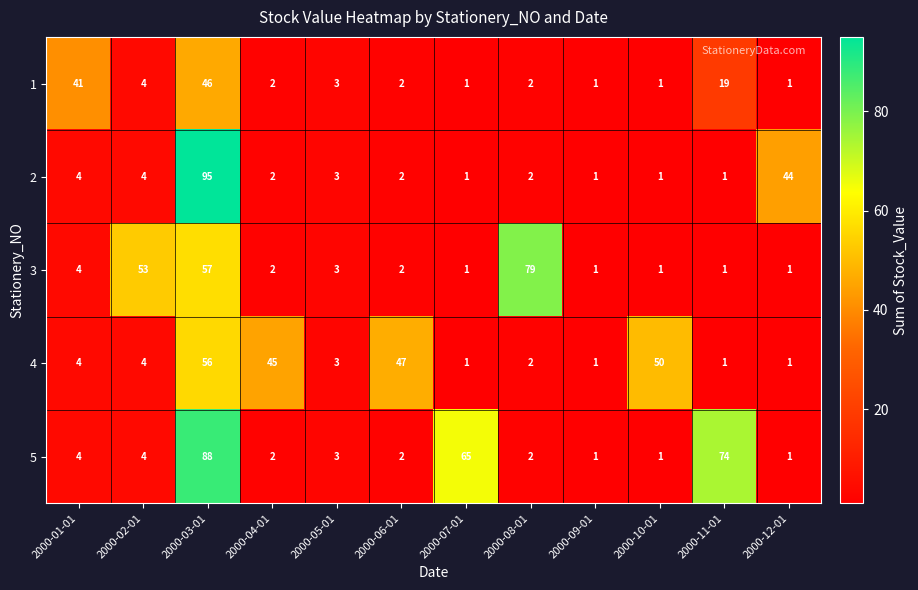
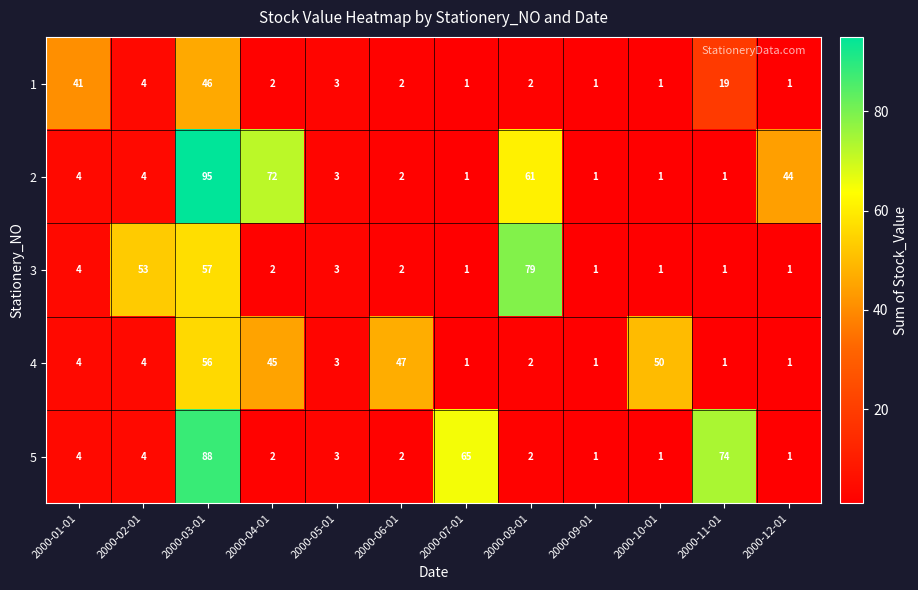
  {
    "1": {
      "2000-01-01": 41,
      "2000-02-01": 4,
      "2000-03-01": 46,
      "2000-04-01": 2,
      "2000-05-01": 3,
      "2000-06-01": 2,
      "2000-07-01": 1,
      "2000-08-01": 2,
      "2000-09-01": 1,
      "2000-10-01": 1,
      "2000-12-01": 1
    },
    "2": {
      "2000-01-01": 4,
      "2000-02-01": 4,
      "2000-03-01": 95,
-     "2000-04-01": 2,
+     "2000-04-01": 72,
      "2000-05-01": 3,
      "2000-06-01": 2,
      "2000-07-01": 1,
-     "2000-08-01": 2,
+     "2000-08-01": 61,
      "2000-09-01": 1,
      "2000-10-01": 1,
      "2000-11-01": 1,
      "2000-12-01": 44
    },
    "3": {
      "2000-01-01": 4,
      "2000-02-01": 53,
      "2000-03-01": 57,
      "2000-04-01": 2,
      "2000-05-01": 3,
      "2000-06-01": 2,
      "2000-07-01": 1,
      "2000-08-01": 79,
      "2000-09-01": 1,
      "2000-10-01": 1,
      "2000-11-01": 1,
      "2000-12-01": 1
    },
    "4": {
      "2000-01-01": 4,
      "2000-02-01": 4,
      "2000-03-01": 56,
      "2000-04-01": 45,
      "2000-05-01": 3,
      "2000-06-01": 47,
      "2000-07-01": 1,
      "2000-08-01": 2,
      "2000-09-01": 1,
      "2000-10-01": 50,
      "2000-11-01": 1,
      "2000-12-01": 1
    },
    "5": {
      "2000-01-01": 4,
      "2000-02-01": 4,
      "2000-03-01": 88,
      "2000-04-01": 2,
      "2000-05-01": 3,
      "2000-06-01": 2,
      "2000-07-01": 65,
      "2000-08-01": 2,
      "2000-09-01": 1,
      "2000-10-01": 1,
      "2000-11-01": 74,
      "2000-12-01": 1
    }
  }
